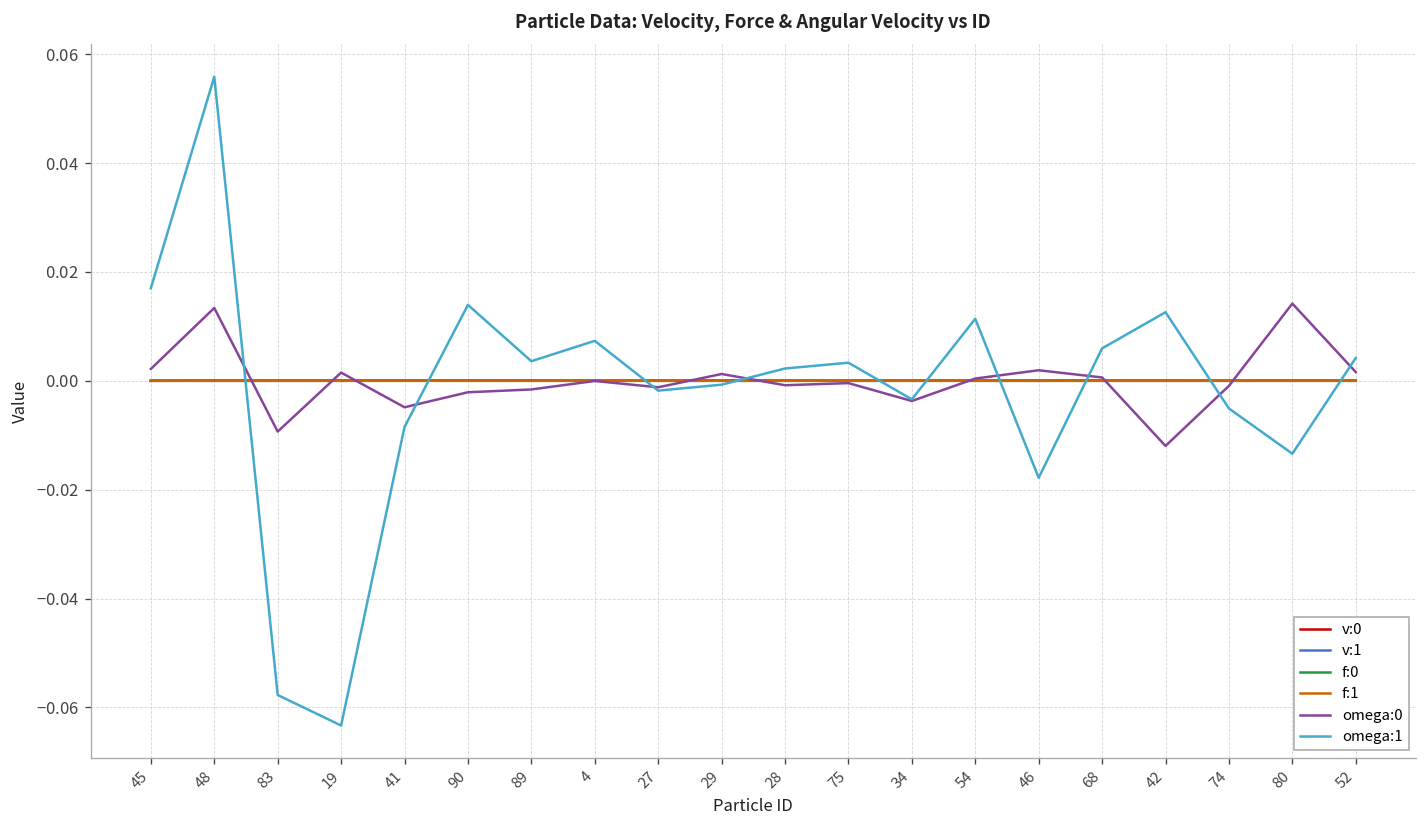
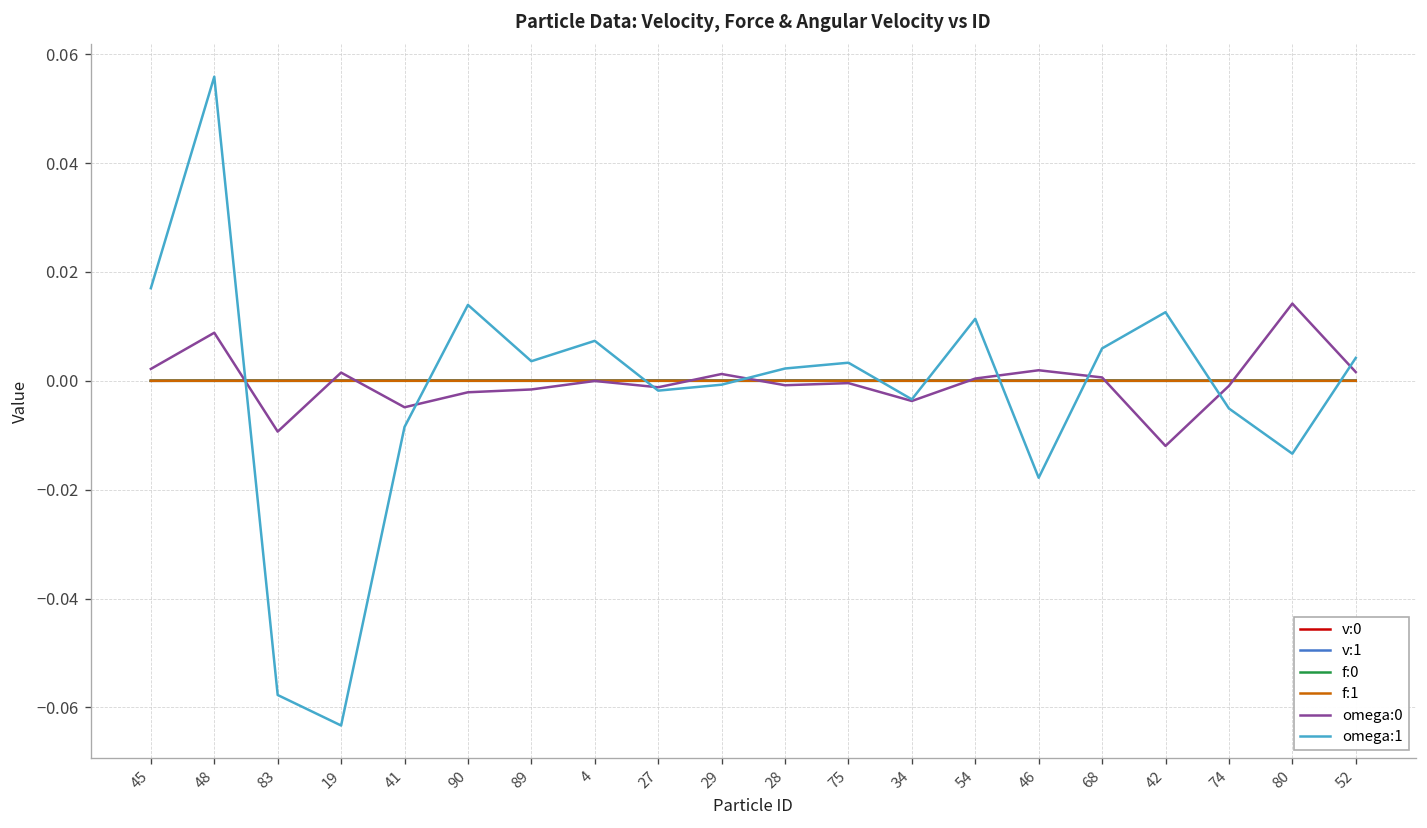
  {
    "f:1": {
      "45": 0.000,
      "48": 0.000,
      "83": 0.000,
      "19": 0.000,
      "41": 0.000,
      "90": 0.000,
      "89": 0.000,
      "27": 0.000,
      "29": 0.000,
      "28": 0.000,
      "34": 0.000,
      "46": 0.000,
      "68": 0.000,
      "42": 0.000,
      "74": 0.000,
      "80": 0.000,
      "52": 0.000
    },
    "omega:0": {
      "45": 0.002,
-     "48": 0.013,
+     "48": 0.009,
      "83": -0.009,
      "19": 0.002,
      "41": -0.005,
      "90": -0.002,
      "89": -0.002,
      "27": -0.001,
      "29": 0.001,
      "28": -0.001,
      "46": 0.002,
      "68": 0.001,
      "42": -0.012,
      "74": -0.001,
      "80": 0.014,
      "52": 0.002
    },
    "omega:1": {
      "45": 0.017,
      "48": 0.056,
      "83": -0.058,
      "19": -0.063,
      "41": -0.008,
      "90": 0.014,
      "89": 0.004,
      "4": 0.007,
      "27": -0.002,
      "29": -0.001,
      "28": 0.002,
      "75": 0.003,
      "54": 0.011,
      "46": -0.018,
      "68": 0.006,
      "42": 0.013,
      "74": -0.005,
      "80": -0.013,
      "52": 0.004
    }
  }
